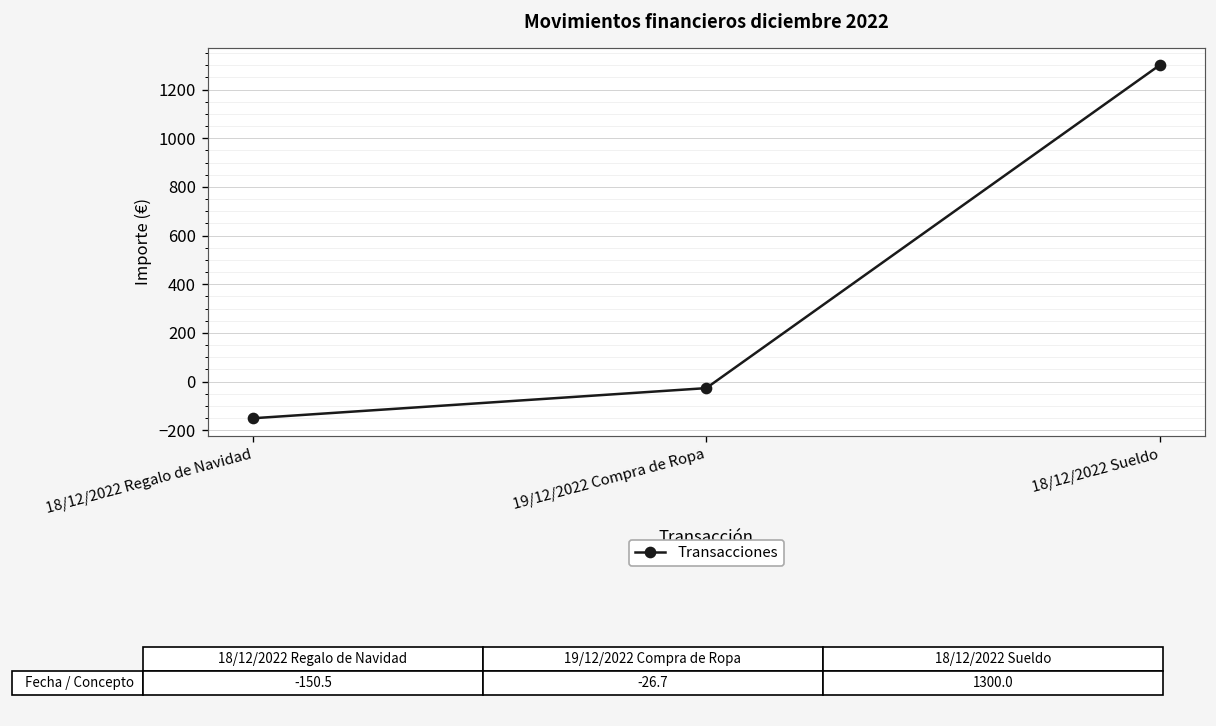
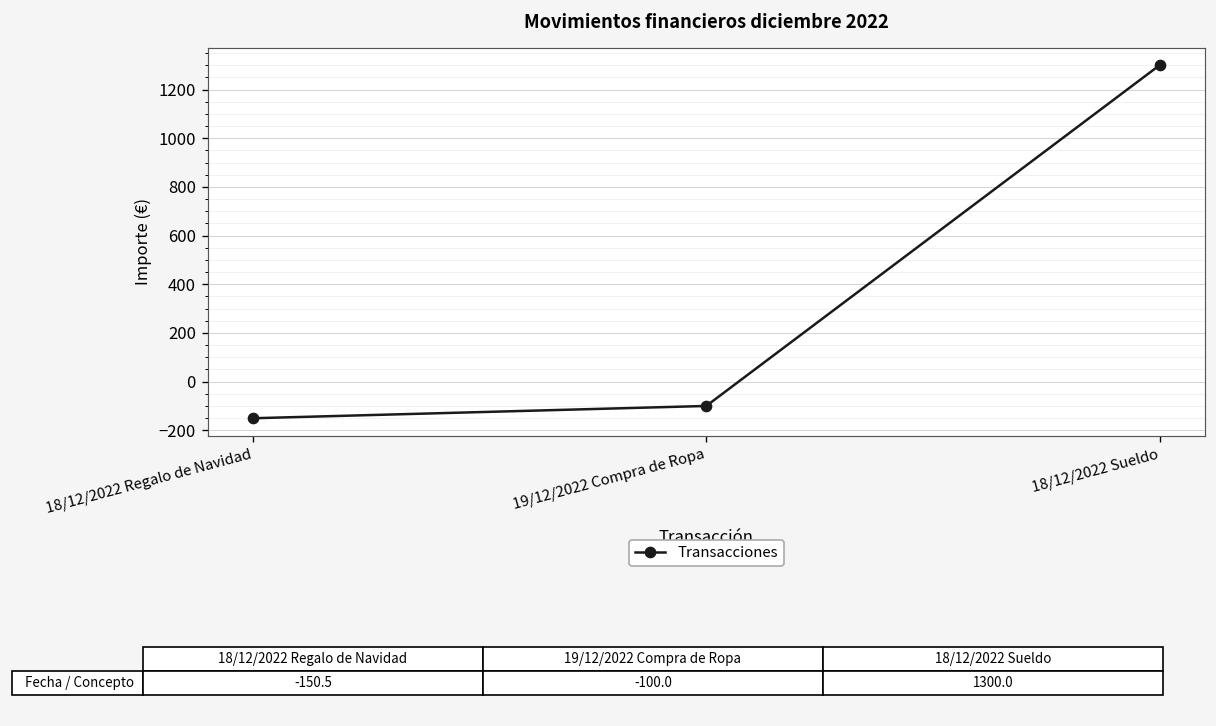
  {
-   "19/12/2022 Compra de Ropa": -26.7
+   "19/12/2022 Compra de Ropa": -100.0
  }
